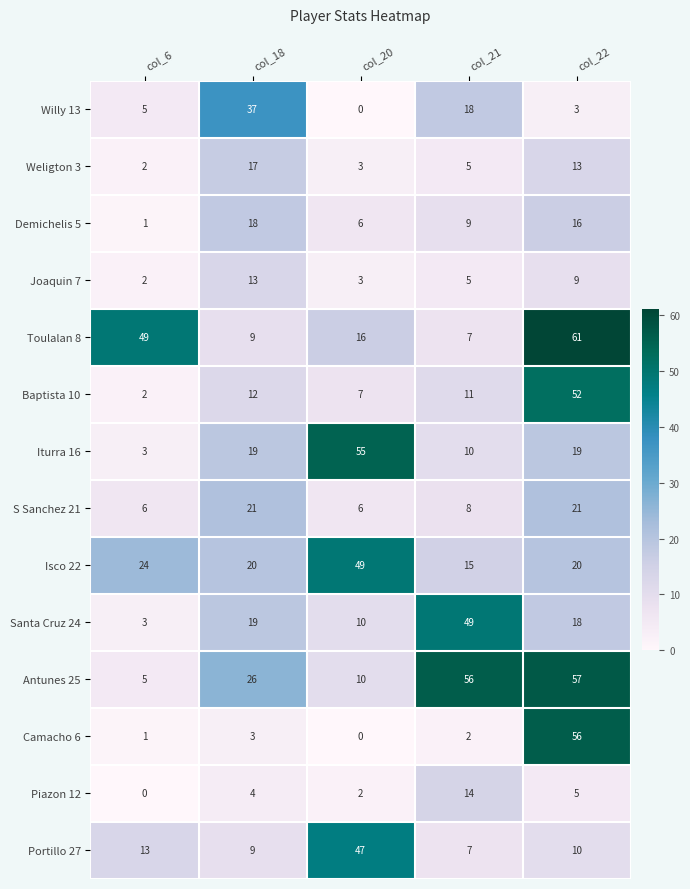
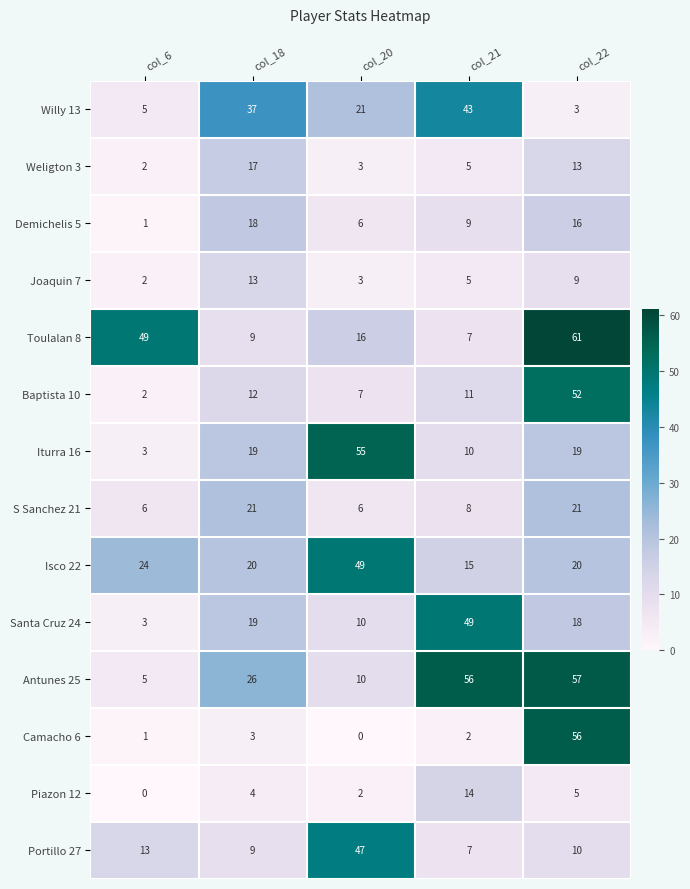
  {
    "Willy 13": {
      "col_6": 5,
      "col_18": 37,
-     "col_20": 0,
-     "col_21": 18,
+     "col_20": 21,
+     "col_21": 43,
      "col_22": 3
    },
    "Weligton 3": {
      "col_6": 2,
      "col_18": 17,
      "col_20": 3,
      "col_21": 5,
      "col_22": 13
    },
    "Demichelis 5": {
      "col_6": 1,
      "col_18": 18,
      "col_20": 6,
      "col_21": 9,
      "col_22": 16
    },
    "Joaquin 7": {
      "col_6": 2,
      "col_18": 13,
      "col_20": 3,
      "col_21": 5,
      "col_22": 9
    },
    "Toulalan 8": {
      "col_6": 49,
      "col_18": 9,
      "col_20": 16,
      "col_21": 7,
      "col_22": 61
    },
    "Baptista 10": {
      "col_6": 2,
      "col_18": 12,
      "col_20": 7,
      "col_21": 11,
      "col_22": 52
    },
    "Iturra 16": {
      "col_6": 3,
      "col_18": 19,
      "col_20": 55,
      "col_21": 10,
      "col_22": 19
    },
    "S Sanchez 21": {
      "col_6": 6,
      "col_18": 21,
      "col_20": 6,
      "col_21": 8,
      "col_22": 21
    },
    "Isco 22": {
      "col_6": 24,
      "col_18": 20,
      "col_20": 49,
      "col_21": 15,
      "col_22": 20
    },
    "Santa Cruz 24": {
      "col_6": 3,
      "col_18": 19,
      "col_20": 10,
      "col_21": 49,
      "col_22": 18
    },
    "Antunes 25": {
      "col_6": 5,
      "col_18": 26,
      "col_20": 10,
      "col_21": 56,
      "col_22": 57
    },
    "Camacho 6": {
      "col_6": 1,
      "col_18": 3,
      "col_20": 0,
      "col_21": 2,
      "col_22": 56
    },
    "Piazon 12": {
      "col_6": 0,
      "col_18": 4,
      "col_20": 2,
      "col_21": 14,
      "col_22": 5
    },
    "Portillo 27": {
      "col_6": 13,
      "col_18": 9,
      "col_20": 47,
      "col_21": 7,
      "col_22": 10
    }
  }
